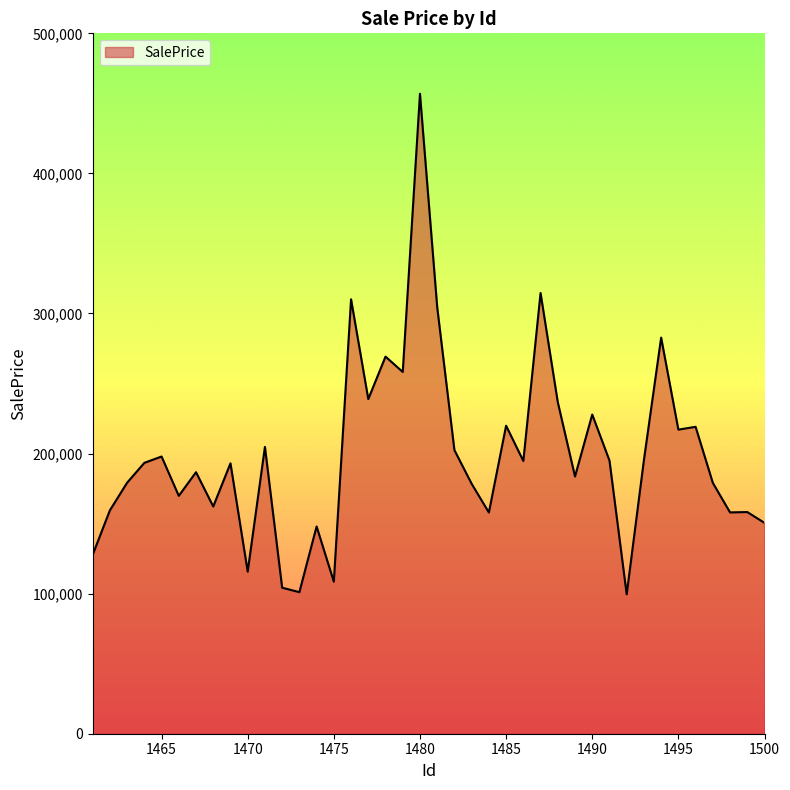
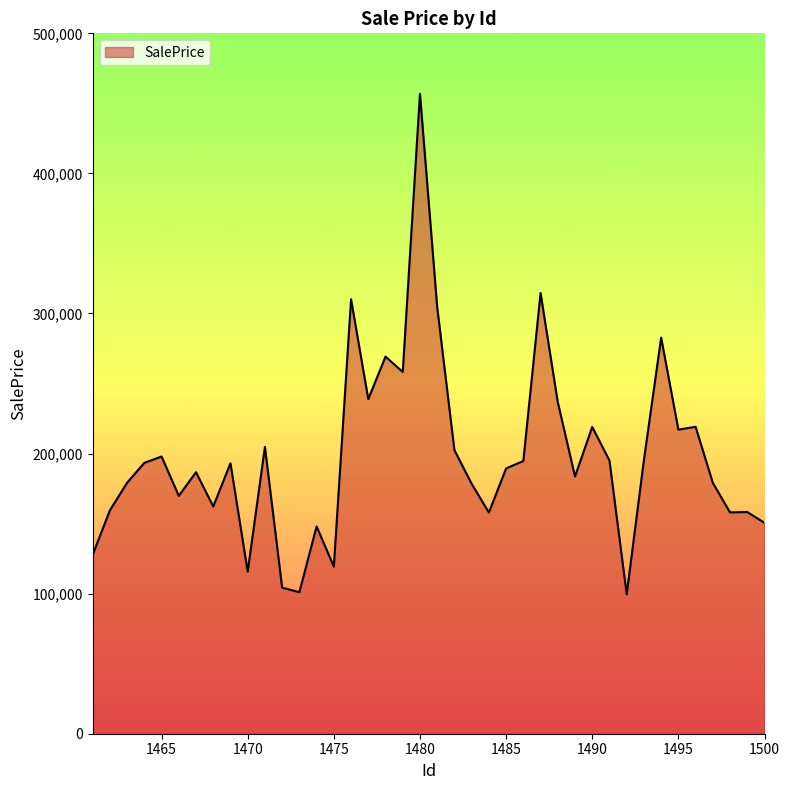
  {
    "1465": "198,000",
    "1470": "116,000",
-   "1475": "109,000",
+   "1475": "119,000",
    "1480": "457,000",
-   "1485": "220,000",
-   "1490": "228,000",
+   "1485": "189,000",
+   "1490": "219,000",
    "1495": "217,000",
    "1500": "151,000"
  }
